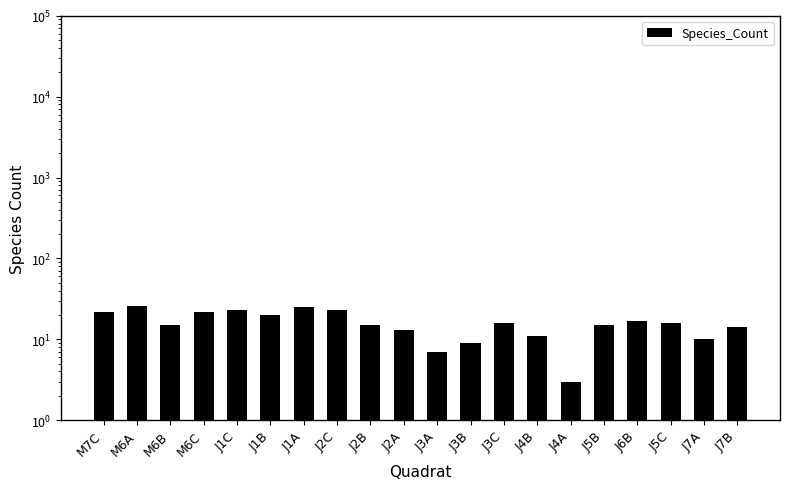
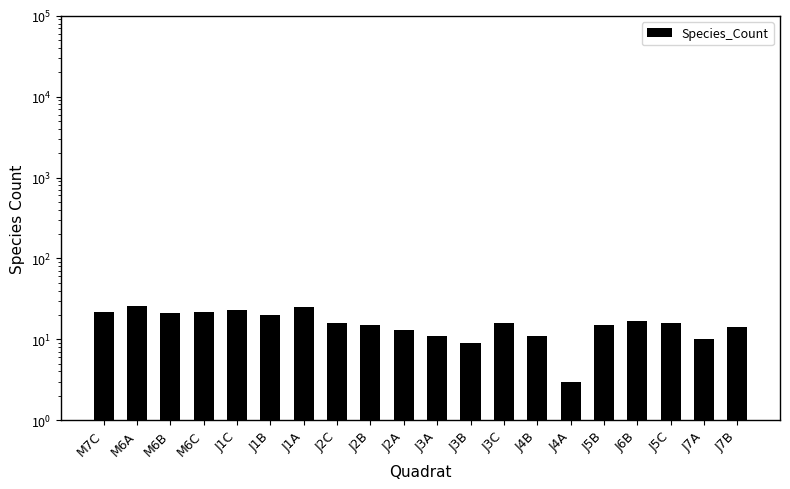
  {
    "M7C": 22,
    "M6A": 26,
-   "M6B": 15,
+   "M6B": 21,
    "M6C": 22,
    "J1C": 23,
    "J1B": 20,
    "J1A": 25,
-   "J2C": 23,
+   "J2C": 16,
    "J2B": 15,
    "J2A": 13,
-   "J3A": 7,
+   "J3A": 11,
    "J3B": 9,
    "J3C": 16,
    "J4B": 11,
    "J4A": 3,
    "J5B": 15,
    "J6B": 17,
    "J5C": 16,
    "J7A": 10,
    "J7B": 14
  }
